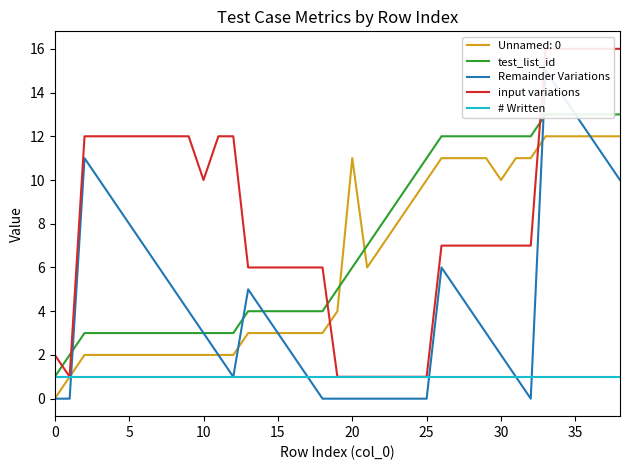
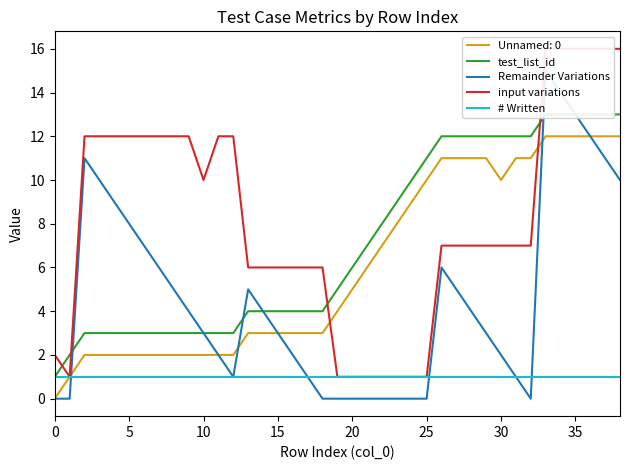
  {
    "Unnamed: 0": {
      "5": 2,
      "10": 2,
-     "20": 11,
+     "20": 5,
      "25": 10,
      "30": 10,
      "35": 12
    },
    "test_list_id": {
      "5": 3,
      "15": 4,
      "20": 6,
      "25": 11,
      "30": 12
    },
    "Remainder Variations": {
      "5": 8,
      "20": 0,
      "25": 0,
      "30": 2
    },
    "input variations": {
      "0": 2,
      "5": 12,
      "10": 10,
      "15": 6,
      "30": 7
    },
    "# Written": {
      "5": 1,
      "10": 1,
      "15": 1,
      "30": 1,
      "35": 1
    }
  }
